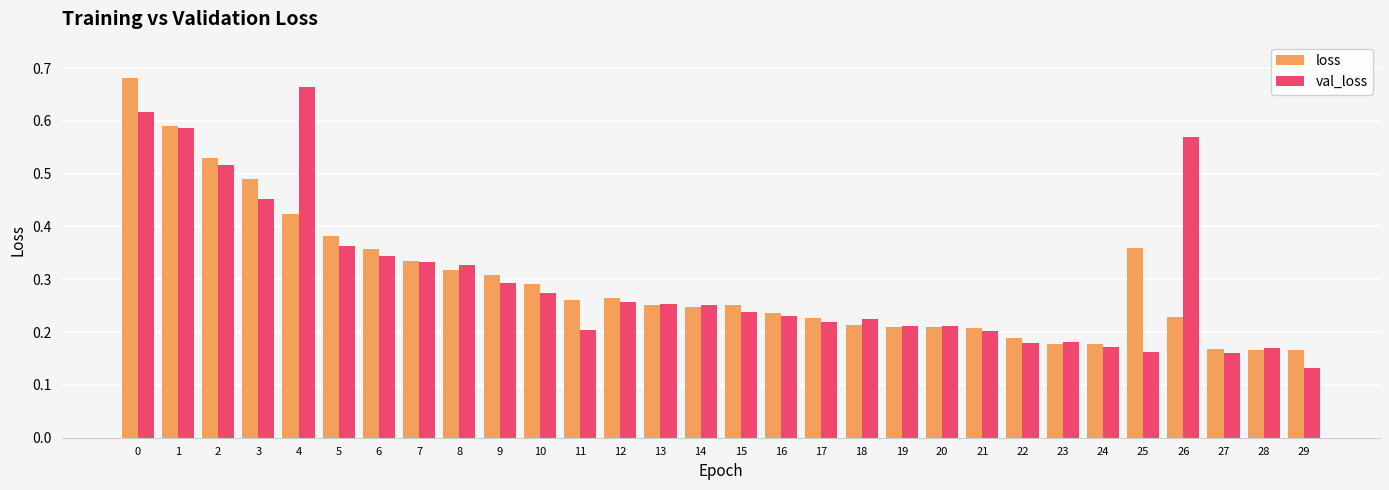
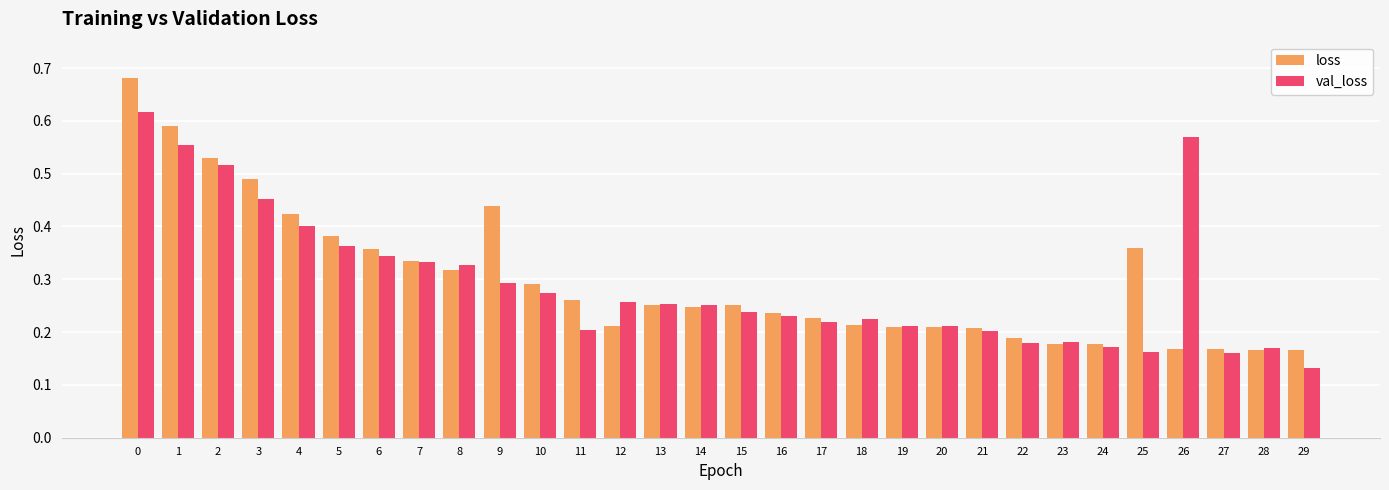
  {
    "loss": {
      "0": 0.68,
      "1": 0.59,
      "2": 0.53,
      "3": 0.49,
      "4": 0.42,
      "5": 0.38,
      "6": 0.36,
      "7": 0.33,
      "8": 0.32,
-     "9": 0.31,
+     "9": 0.44,
      "10": 0.29,
      "11": 0.26,
-     "12": 0.26,
+     "12": 0.21,
      "13": 0.25,
      "14": 0.25,
      "15": 0.25,
      "16": 0.24,
      "17": 0.23,
      "18": 0.21,
      "19": 0.21,
      "20": 0.21,
      "21": 0.21,
      "22": 0.19,
      "23": 0.18,
      "24": 0.18,
      "25": 0.36,
-     "26": 0.23,
+     "26": 0.17,
      "27": 0.17,
      "28": 0.17,
      "29": 0.17
    },
    "val_loss": {
      "0": 0.62,
-     "1": 0.59,
+     "1": 0.55,
      "2": 0.52,
      "3": 0.45,
-     "4": 0.66,
+     "4": 0.40,
      "5": 0.36,
      "6": 0.34,
      "7": 0.33,
      "8": 0.33,
      "9": 0.29,
      "10": 0.27,
      "11": 0.20,
      "12": 0.26,
      "13": 0.25,
      "14": 0.25,
      "15": 0.24,
      "16": 0.23,
      "17": 0.22,
      "18": 0.23,
      "19": 0.21,
      "20": 0.21,
      "21": 0.20,
      "22": 0.18,
      "23": 0.18,
      "24": 0.17,
      "25": 0.16,
      "26": 0.57,
      "27": 0.16,
      "28": 0.17,
      "29": 0.13
    }
  }
